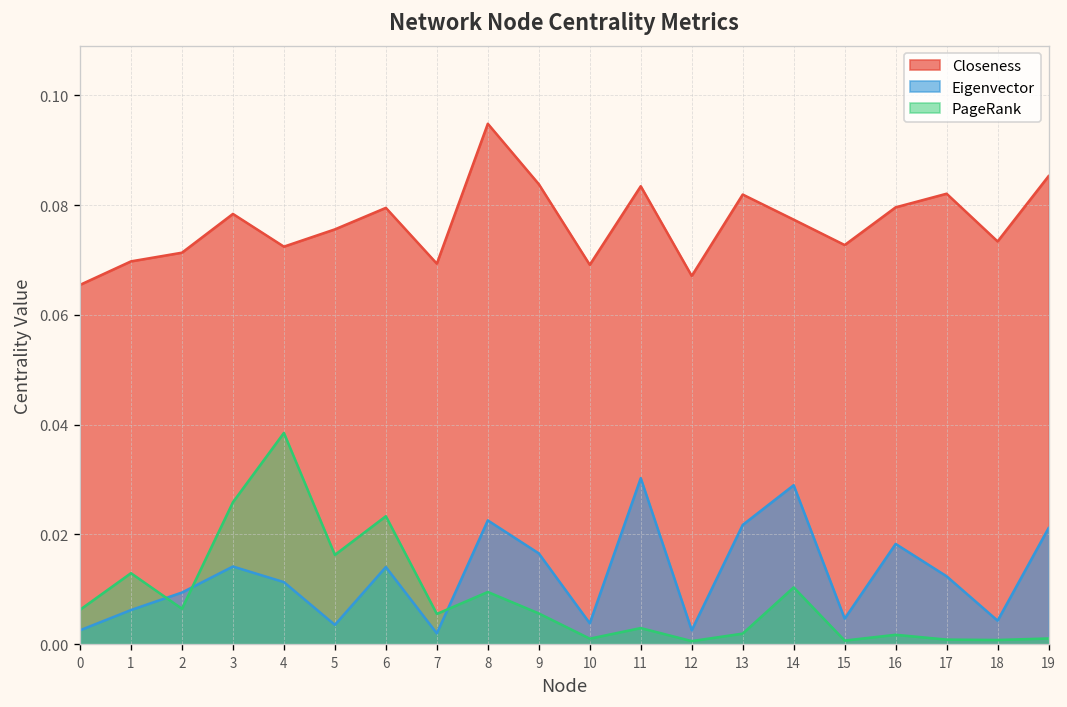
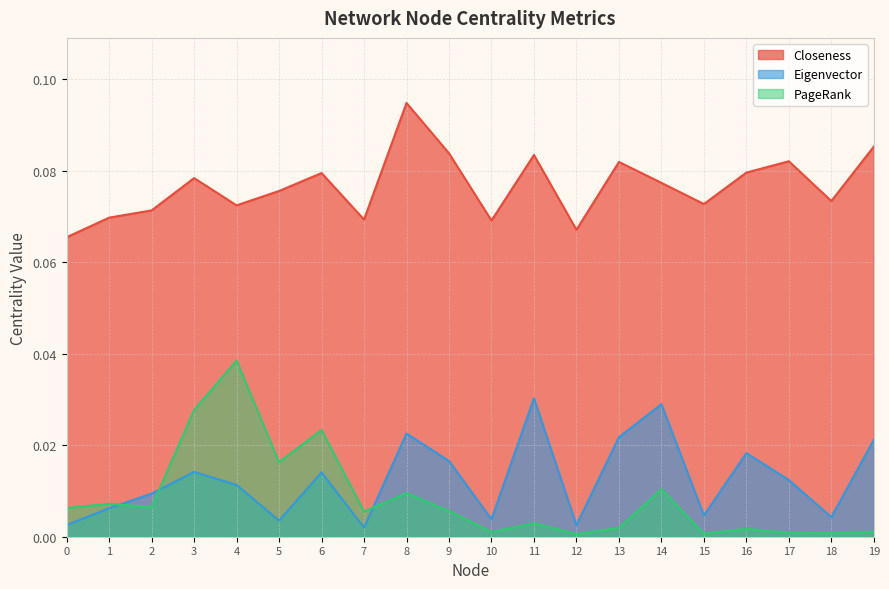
  {
    "Closeness": {
      "0": 0.065,
      "1": 0.070,
      "2": 0.071,
      "3": 0.078,
      "4": 0.072,
      "5": 0.076,
      "6": 0.080,
      "7": 0.069,
      "8": 0.095,
      "9": 0.084,
      "10": 0.069,
      "11": 0.083,
      "12": 0.067,
      "13": 0.082,
      "14": 0.077,
      "15": 0.073,
      "16": 0.080,
      "17": 0.082,
      "18": 0.073,
      "19": 0.085
    },
    "Eigenvector": {
      "0": 0.003,
      "1": 0.006,
      "2": 0.009,
      "3": 0.014,
      "4": 0.011,
      "5": 0.004,
      "6": 0.014,
      "7": 0.002,
      "8": 0.023,
      "9": 0.017,
      "10": 0.004,
      "11": 0.030,
      "12": 0.003,
      "13": 0.022,
      "14": 0.029,
      "15": 0.005,
      "16": 0.018,
      "17": 0.012,
      "18": 0.004,
      "19": 0.021
    },
    "PageRank": {
      "0": 0.006,
-     "1": 0.013,
+     "1": 0.007,
      "2": 0.006,
-     "3": 0.026,
+     "3": 0.028,
      "4": 0.039,
      "5": 0.016,
      "6": 0.023,
      "7": 0.006,
      "8": 0.010,
      "9": 0.006,
      "10": 0.001,
      "11": 0.003,
      "12": 0.001,
      "13": 0.002,
      "14": 0.010,
      "15": 0.001,
      "16": 0.002,
      "17": 0.001,
      "18": 0.001,
      "19": 0.001
    }
  }
